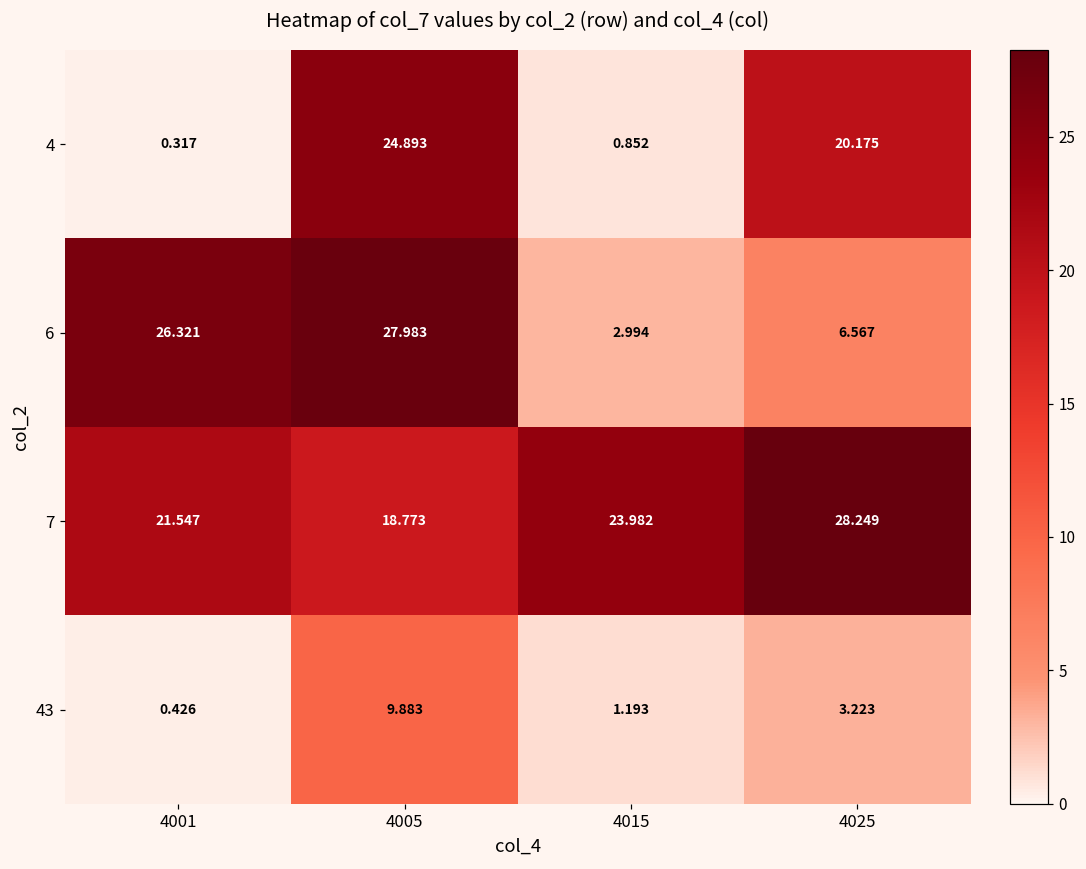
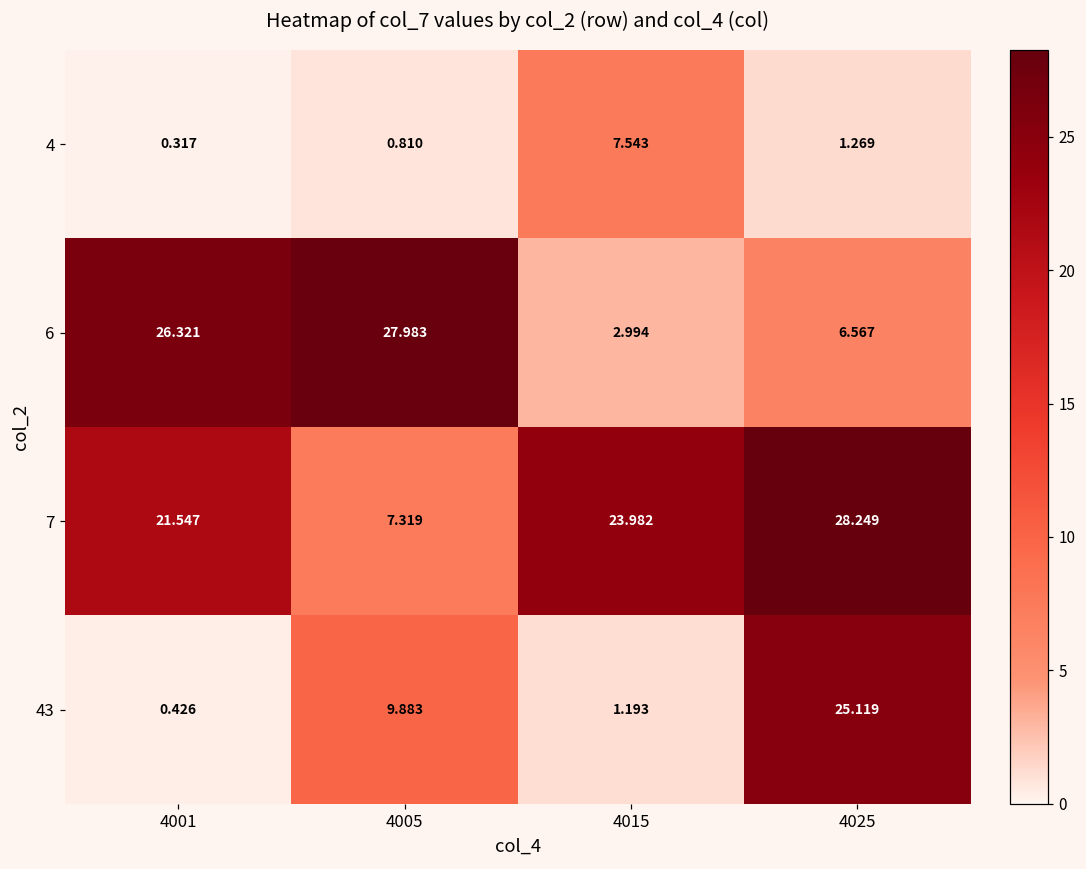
  {
    "4": {
      "4001": 0.317,
-     "4005": 24.893,
-     "4015": 0.852,
-     "4025": 20.175
+     "4005": 0.810,
+     "4015": 7.543,
+     "4025": 1.269
    },
    "6": {
      "4001": 26.321,
      "4005": 27.983,
      "4015": 2.994,
      "4025": 6.567
    },
    "7": {
      "4001": 21.547,
-     "4005": 18.773,
+     "4005": 7.319,
      "4015": 23.982,
      "4025": 28.249
    },
    "43": {
      "4001": 0.426,
      "4005": 9.883,
      "4015": 1.193,
-     "4025": 3.223
+     "4025": 25.119
    }
  }
